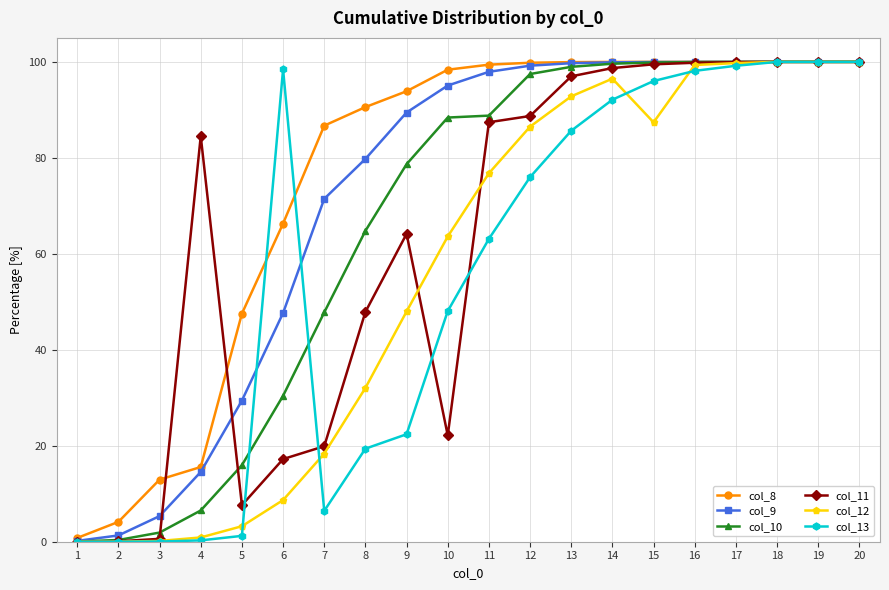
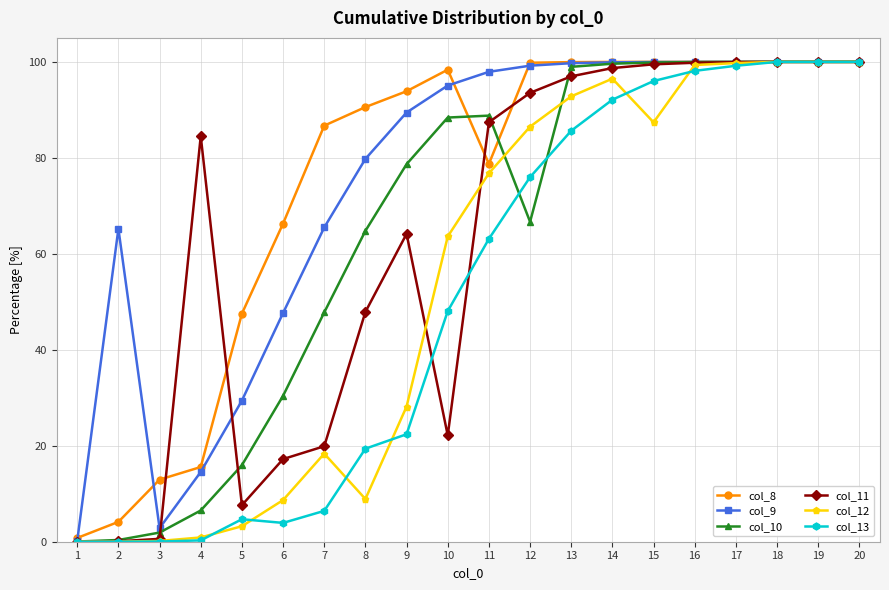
  {
    "col_8": {
      "1": 1,
      "2": 4,
      "3": 13,
      "4": 16,
      "5": 48,
      "6": 66,
      "7": 87,
      "8": 91,
      "9": 94,
      "10": 98,
-     "11": 99,
+     "11": 79,
      "12": 100
    },
    "col_9": {
-     "2": 1,
-     "3": 5,
+     "2": 65,
+     "3": 3,
      "4": 15,
      "5": 29,
      "6": 48,
-     "7": 71,
+     "7": 65,
      "8": 80,
      "9": 89,
      "10": 95,
      "11": 98,
      "12": 99
    },
    "col_10": {
      "3": 2,
      "4": 7,
      "5": 16,
      "6": 30,
      "7": 48,
      "8": 65,
      "9": 79,
      "10": 88,
      "11": 89,
-     "12": 97,
+     "12": 67,
      "13": 99
    },
    "col_11": {
      "4": 85,
      "5": 8,
      "6": 17,
      "7": 20,
      "8": 48,
      "9": 64,
      "10": 22,
      "11": 87,
-     "12": 89,
+     "12": 94,
      "13": 97,
      "14": 99
    },
    "col_12": {
      "4": 1,
      "5": 3,
      "6": 9,
      "7": 18,
-     "8": 32,
-     "9": 48,
+     "8": 9,
+     "9": 28,
      "10": 64,
      "11": 77,
      "12": 87,
      "13": 93,
      "14": 97,
      "15": 87
    },
    "col_13": {
      "4": 0,
-     "5": 1,
-     "6": 98,
+     "5": 5,
+     "6": 4,
      "7": 6,
      "8": 19,
      "9": 22,
      "10": 48,
      "11": 63,
      "12": 76,
      "13": 86,
      "14": 92,
      "15": 96,
      "16": 98,
      "17": 99
    }
  }
